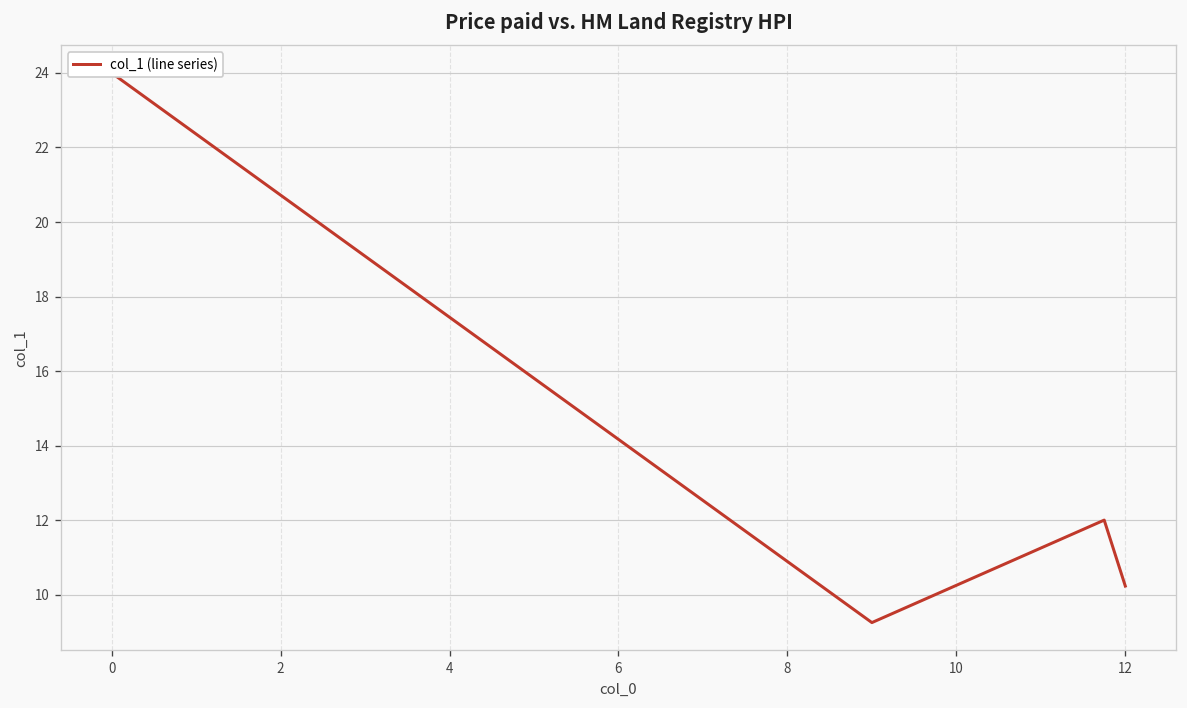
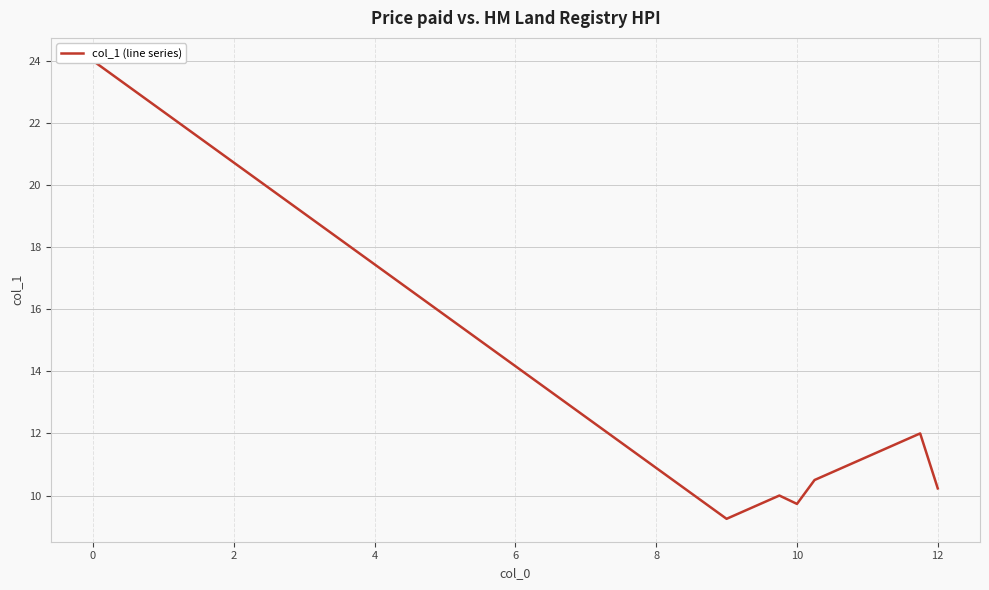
  {
-   "10": 10.3,
+   "10": 9.7,
    "12": 10.2
  }
